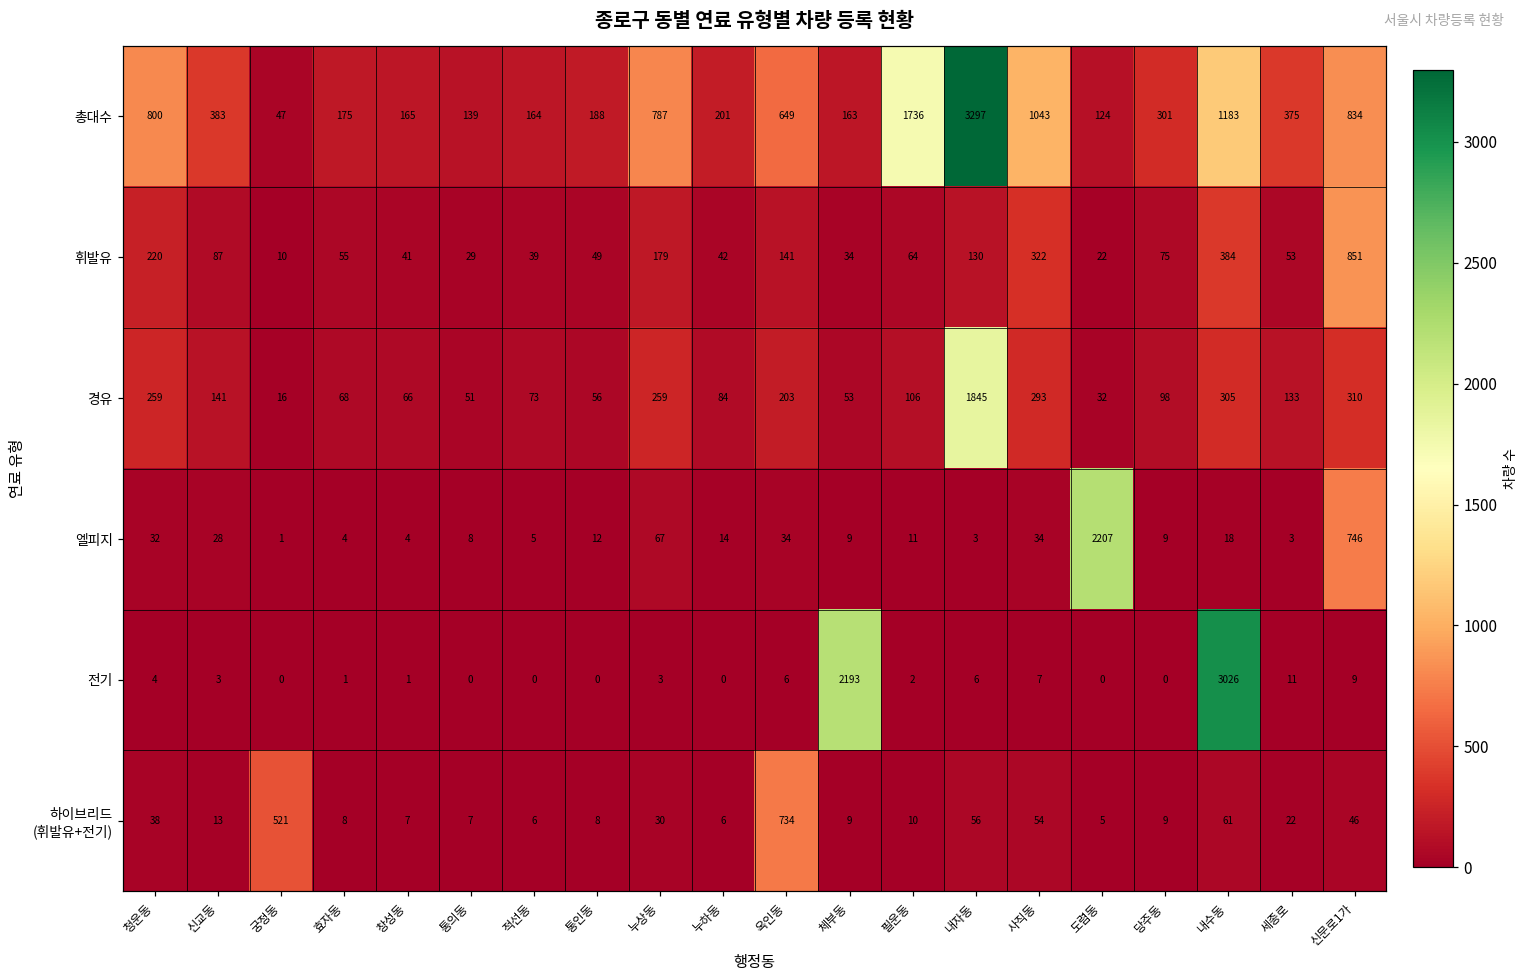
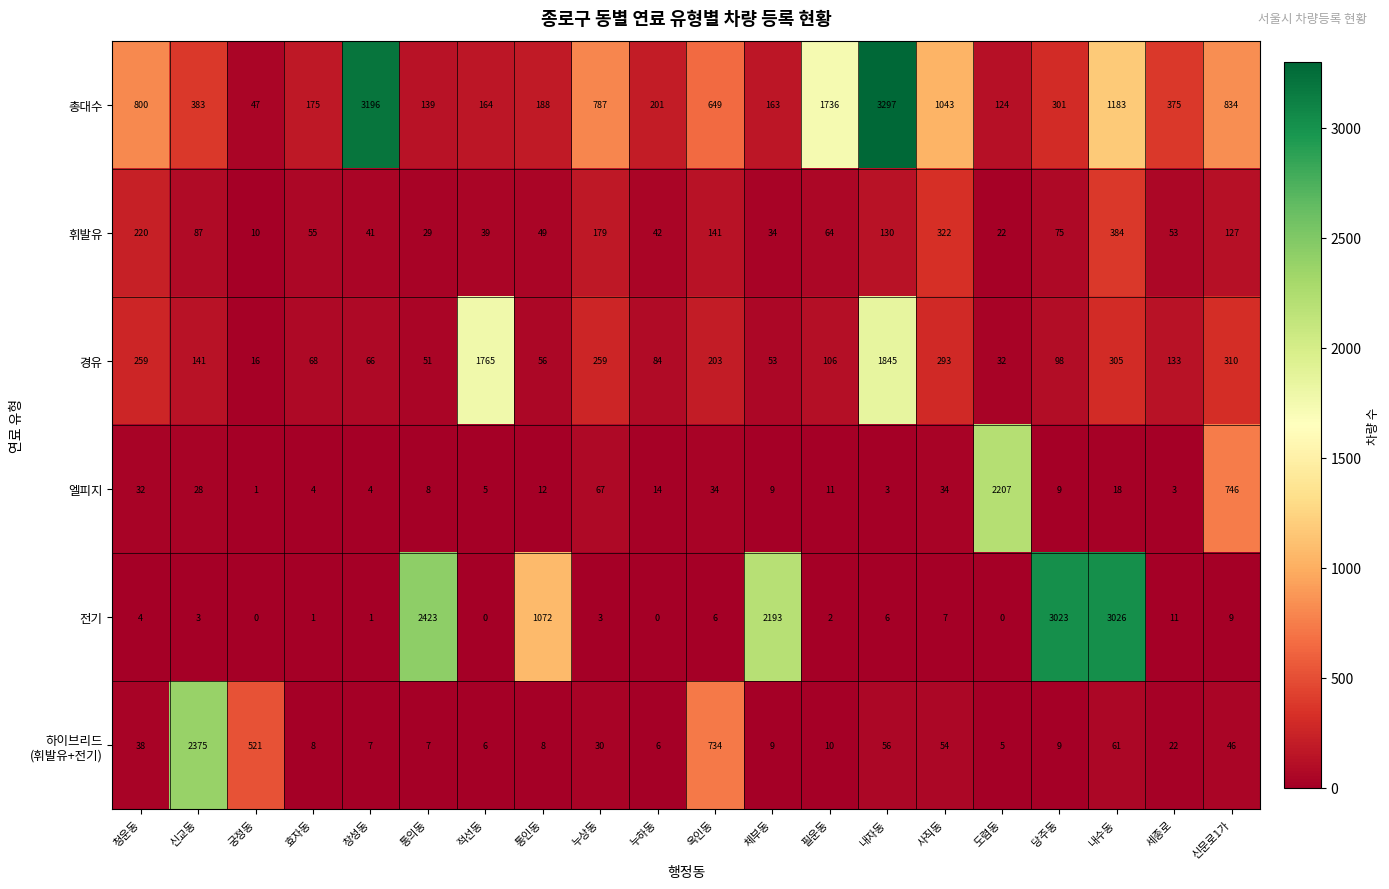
  {
    "총대수": {
      "청운동": 800,
      "신교동": 383,
      "궁정동": 47,
      "효자동": 175,
-     "창성동": 165,
+     "창성동": 3196,
      "통의동": 139,
      "적선동": 164,
      "통인동": 188,
      "누상동": 787,
      "누하동": 201,
      "옥인동": 649,
      "체부동": 163,
      "필운동": 1736,
      "내자동": 3297,
      "사직동": 1043,
      "도렴동": 124,
      "당주동": 301,
      "내수동": 1183,
      "세종로": 375,
      "신문로1가": 834
    },
    "휘발유": {
      "청운동": 220,
      "신교동": 87,
      "궁정동": 10,
      "효자동": 55,
      "창성동": 41,
      "통의동": 29,
      "적선동": 39,
      "통인동": 49,
      "누상동": 179,
      "누하동": 42,
      "옥인동": 141,
      "체부동": 34,
      "필운동": 64,
      "내자동": 130,
      "사직동": 322,
      "도렴동": 22,
      "당주동": 75,
      "내수동": 384,
      "세종로": 53,
-     "신문로1가": 851
+     "신문로1가": 127
    },
    "경유": {
      "청운동": 259,
      "신교동": 141,
      "궁정동": 16,
      "효자동": 68,
      "창성동": 66,
      "통의동": 51,
-     "적선동": 73,
+     "적선동": 1765,
      "통인동": 56,
      "누상동": 259,
      "누하동": 84,
      "옥인동": 203,
      "체부동": 53,
      "필운동": 106,
      "내자동": 1845,
      "사직동": 293,
      "도렴동": 32,
      "당주동": 98,
      "내수동": 305,
      "세종로": 133,
      "신문로1가": 310
    },
    "엘피지": {
      "청운동": 32,
      "신교동": 28,
      "궁정동": 1,
      "효자동": 4,
      "창성동": 4,
      "통의동": 8,
      "적선동": 5,
      "통인동": 12,
      "누상동": 67,
      "누하동": 14,
      "옥인동": 34,
      "체부동": 9,
      "필운동": 11,
      "내자동": 3,
      "사직동": 34,
      "도렴동": 2207,
      "당주동": 9,
      "내수동": 18,
      "세종로": 3,
      "신문로1가": 746
    },
    "전기": {
      "청운동": 4,
      "신교동": 3,
      "궁정동": 0,
      "효자동": 1,
      "창성동": 1,
-     "통의동": 0,
+     "통의동": 2423,
      "적선동": 0,
-     "통인동": 0,
+     "통인동": 1072,
      "누상동": 3,
      "누하동": 0,
      "옥인동": 6,
      "체부동": 2193,
      "필운동": 2,
      "내자동": 6,
      "사직동": 7,
      "도렴동": 0,
-     "당주동": 0,
+     "당주동": 3023,
      "내수동": 3026,
      "세종로": 11,
      "신문로1가": 9
    },
    "하이브리드 (휘발유+전기)": {
      "청운동": 38,
-     "신교동": 13,
+     "신교동": 2375,
      "궁정동": 521,
      "효자동": 8,
      "창성동": 7,
      "통의동": 7,
      "적선동": 6,
      "통인동": 8,
      "누상동": 30,
      "누하동": 6,
      "옥인동": 734,
      "체부동": 9,
      "필운동": 10,
      "내자동": 56,
      "사직동": 54,
      "도렴동": 5,
      "당주동": 9,
      "내수동": 61,
      "세종로": 22,
      "신문로1가": 46
    }
  }
